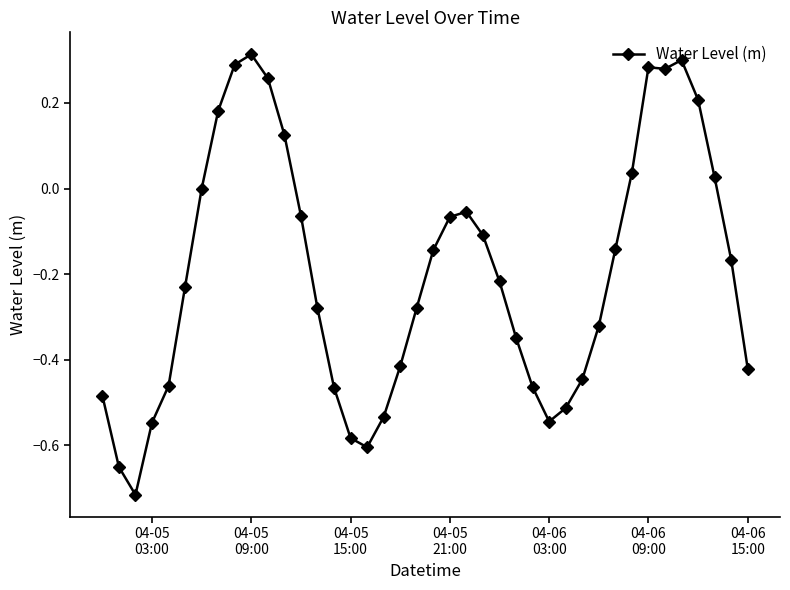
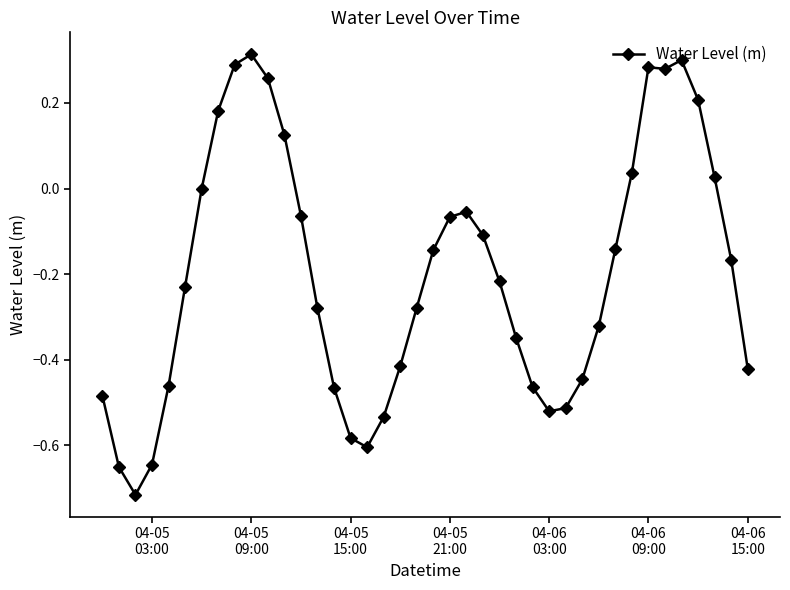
  {
-   "04-05 03:00": -0.55,
+   "04-05 03:00": -0.64,
    "04-05 09:00": 0.31,
    "04-05 15:00": -0.58,
    "04-05 21:00": -0.07,
-   "04-06 03:00": -0.54,
+   "04-06 03:00": -0.52,
    "04-06 09:00": 0.28,
    "04-06 15:00": -0.42
  }
